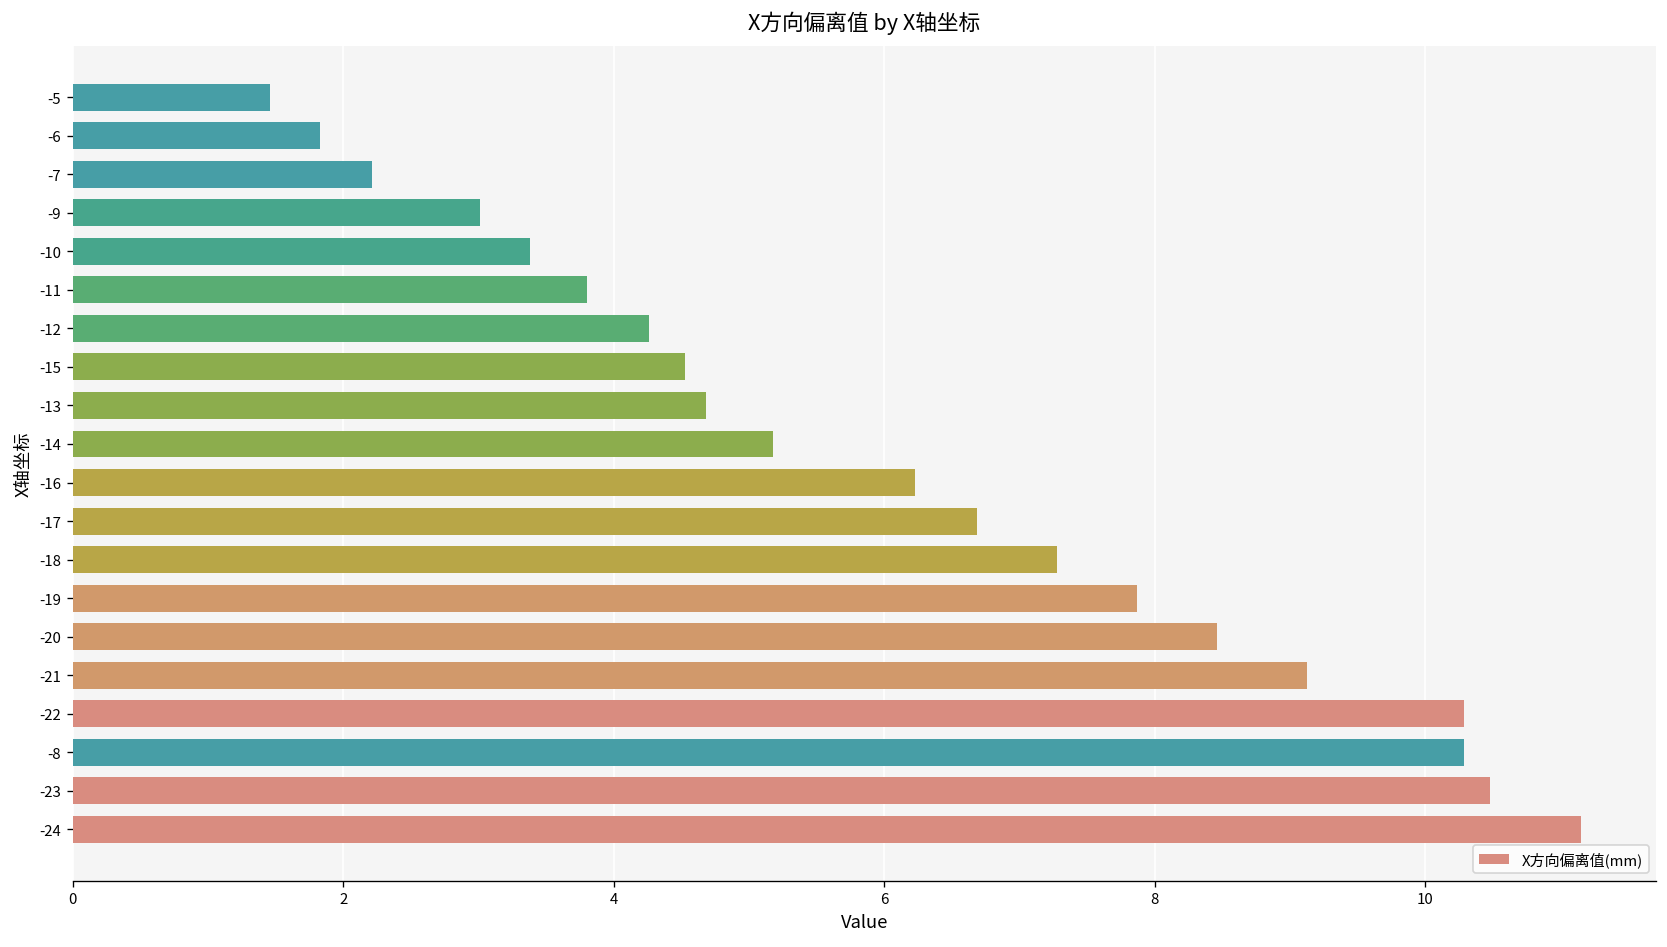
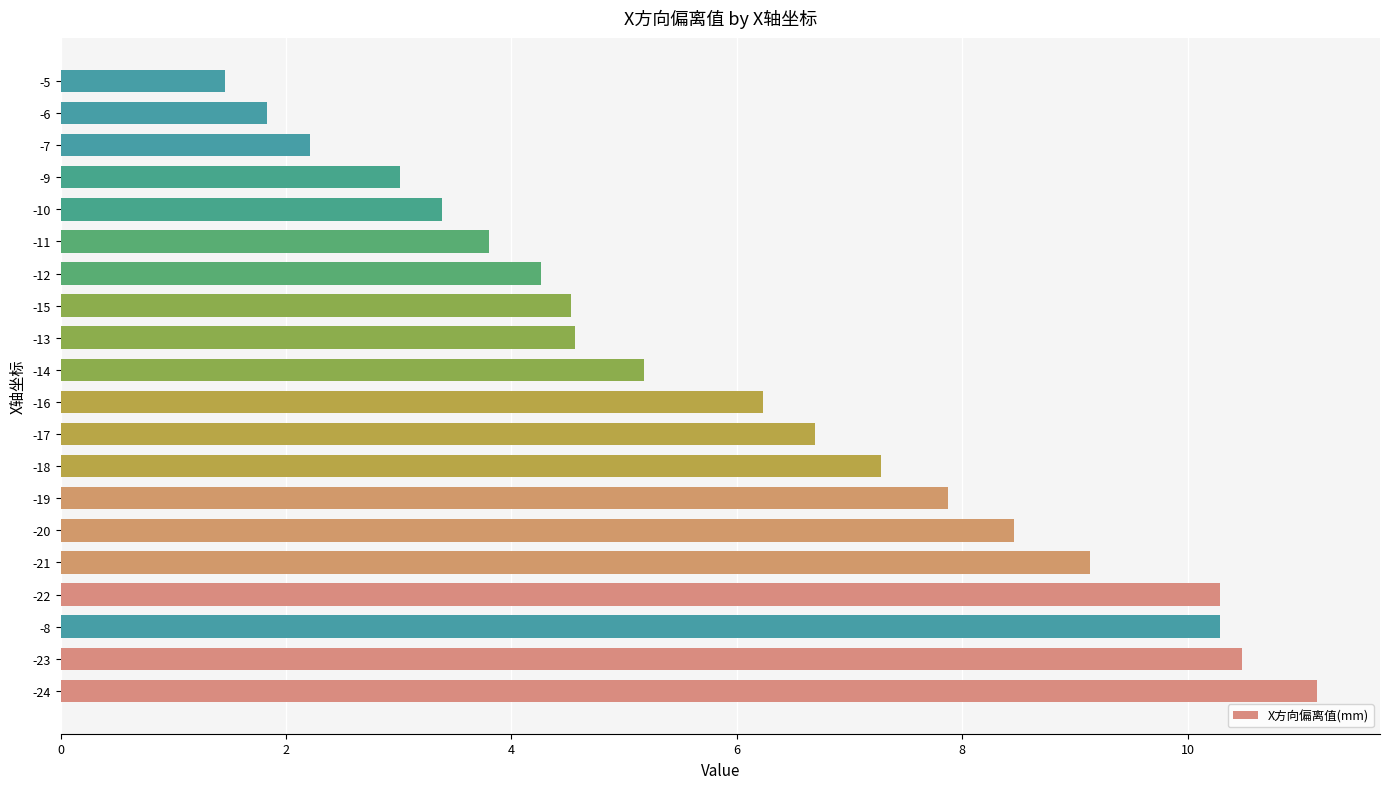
  {
    "-5": 1.46,
    "-6": 1.83,
    "-7": 2.21,
    "-9": 3.01,
    "-10": 3.38,
    "-11": 3.80,
    "-12": 4.26,
    "-15": 4.53,
-   "-13": 4.68,
+   "-13": 4.56,
    "-14": 5.18,
    "-16": 6.23,
    "-17": 6.69,
    "-18": 7.28,
    "-19": 7.87,
    "-20": 8.46,
    "-21": 9.13,
    "-22": 10.29,
    "-8": 10.29,
    "-23": 10.48,
    "-24": 11.15
  }
